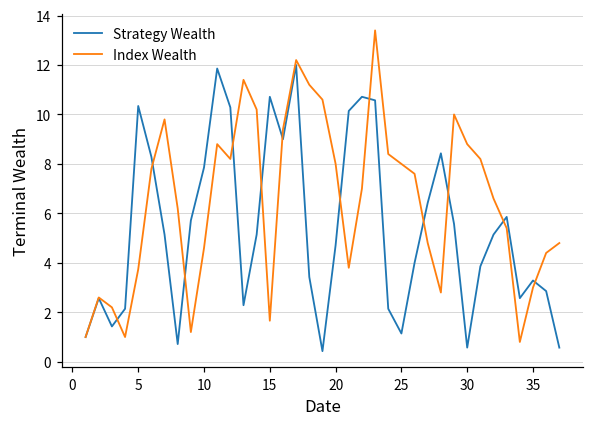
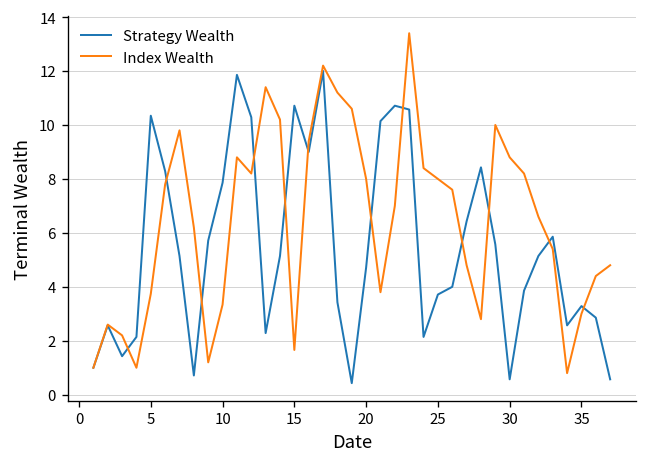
  {
    "Strategy Wealth": {
      "5": 10.3,
      "10": 7.9,
      "15": 10.7,
      "20": 4.7,
-     "25": 1.1,
+     "25": 3.7,
      "30": 0.6,
      "35": 3.3
    },
    "Index Wealth": {
      "5": 3.7,
-     "10": 4.6,
+     "10": 3.3,
      "15": 1.7,
      "20": 8.0,
      "25": 8.0,
      "30": 8.8,
      "35": 3.0
    }
  }
